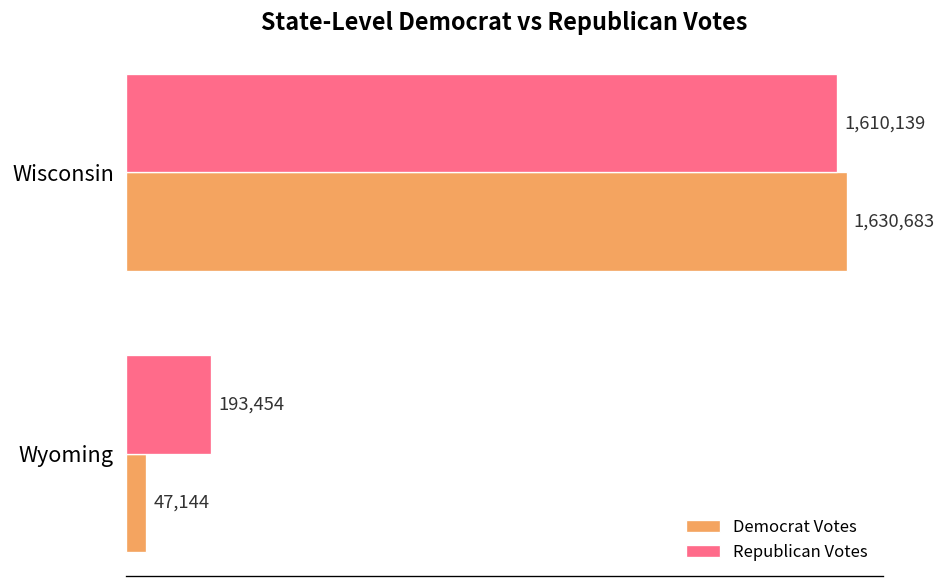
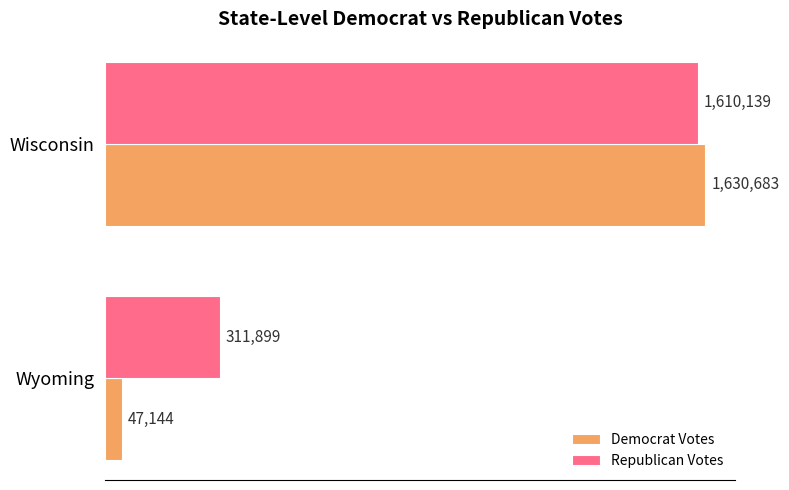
  {
    "Democrat Votes": {
      "Wisconsin": "1,630,683",
      "Wyoming": "47,144"
    },
    "Republican Votes": {
      "Wisconsin": "1,610,139",
-     "Wyoming": "193,454"
+     "Wyoming": "311,899"
    }
  }
